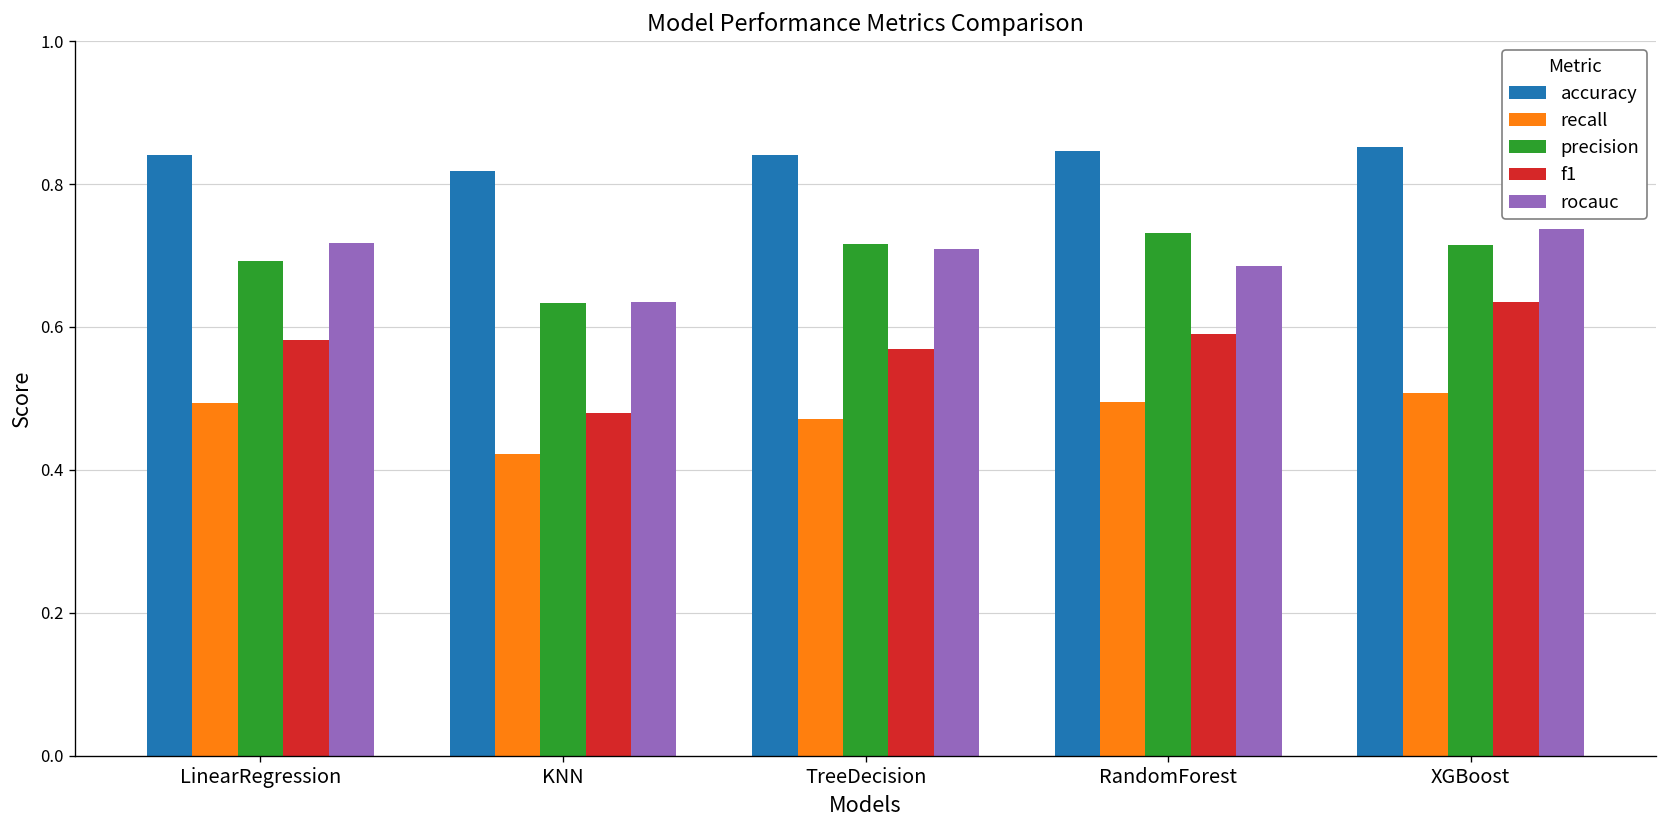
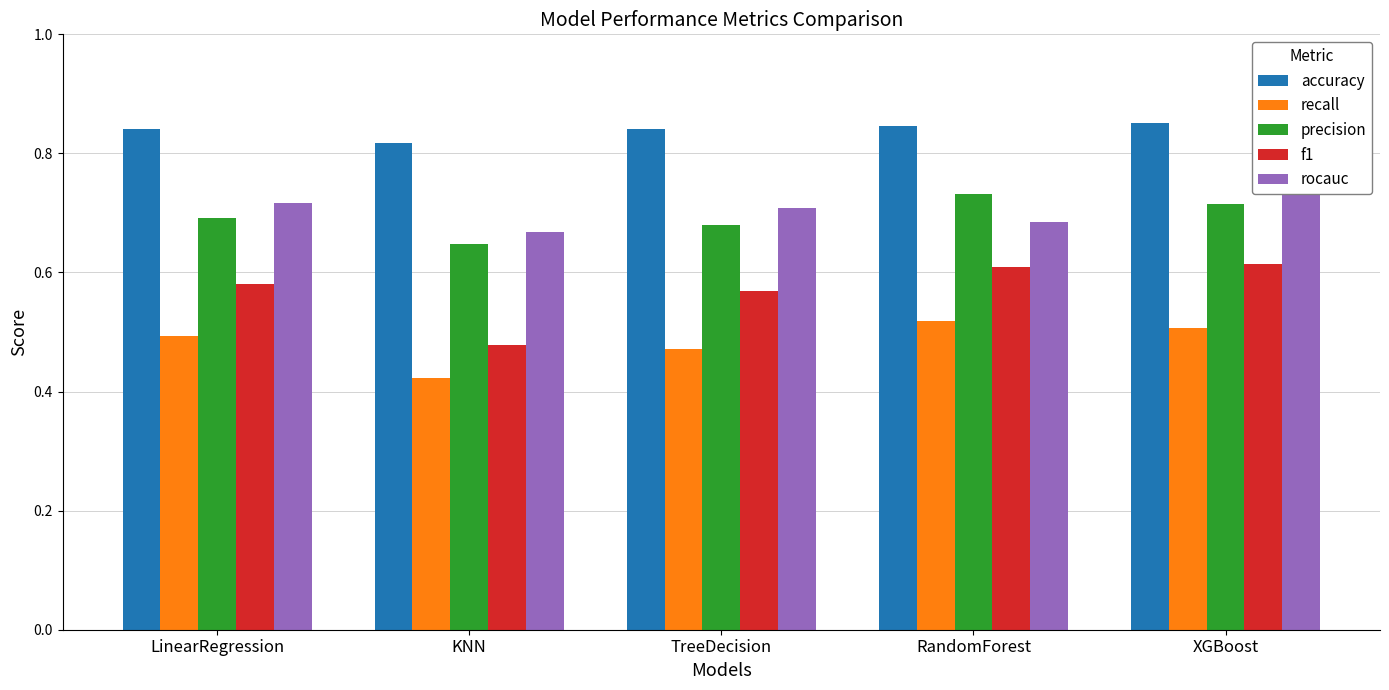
  {
    "accuracy": {
      "LinearRegression": 0.84,
      "KNN": 0.82,
      "TreeDecision": 0.84,
      "RandomForest": 0.85,
      "XGBoost": 0.85
    },
    "recall": {
      "LinearRegression": 0.49,
      "KNN": 0.42,
      "TreeDecision": 0.47,
-     "RandomForest": 0.50,
+     "RandomForest": 0.52,
      "XGBoost": 0.51
    },
    "precision": {
      "LinearRegression": 0.69,
-     "KNN": 0.63,
-     "TreeDecision": 0.72,
+     "KNN": 0.65,
+     "TreeDecision": 0.68,
      "RandomForest": 0.73,
      "XGBoost": 0.72
    },
    "f1": {
      "LinearRegression": 0.58,
      "KNN": 0.48,
      "TreeDecision": 0.57,
-     "RandomForest": 0.59,
-     "XGBoost": 0.63
+     "RandomForest": 0.61,
+     "XGBoost": 0.61
    },
    "rocauc": {
      "LinearRegression": 0.72,
-     "KNN": 0.64,
+     "KNN": 0.67,
      "TreeDecision": 0.71,
      "RandomForest": 0.69
    }
  }
